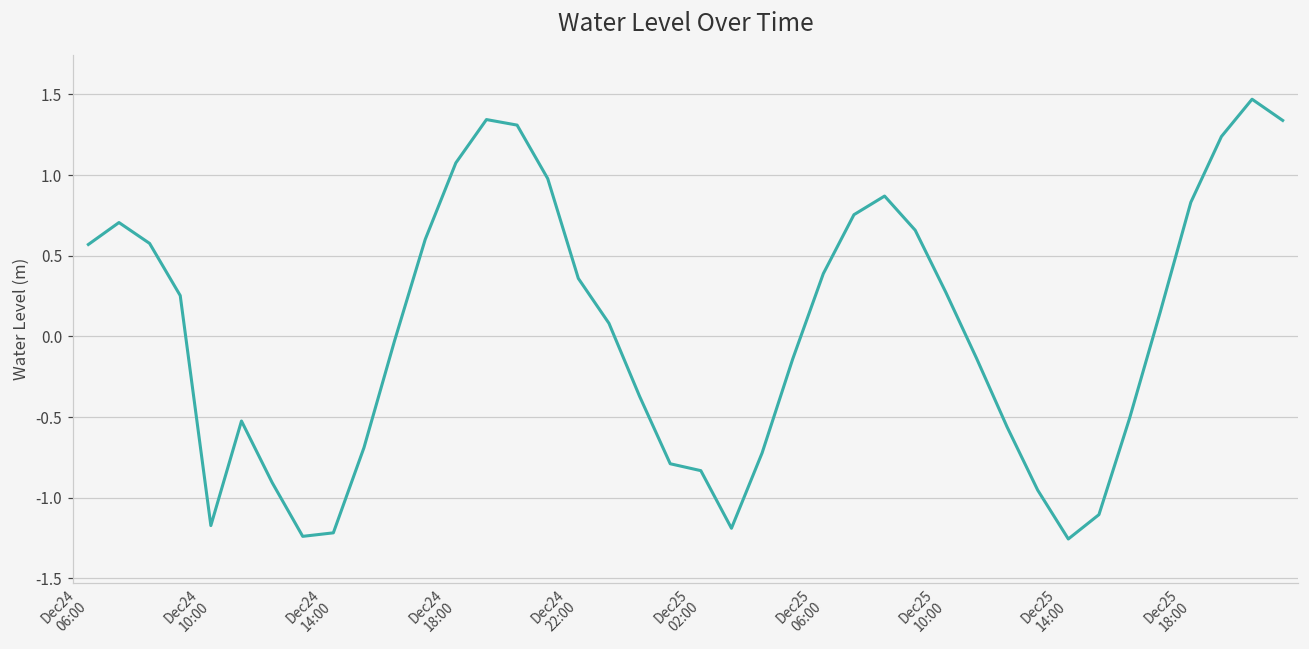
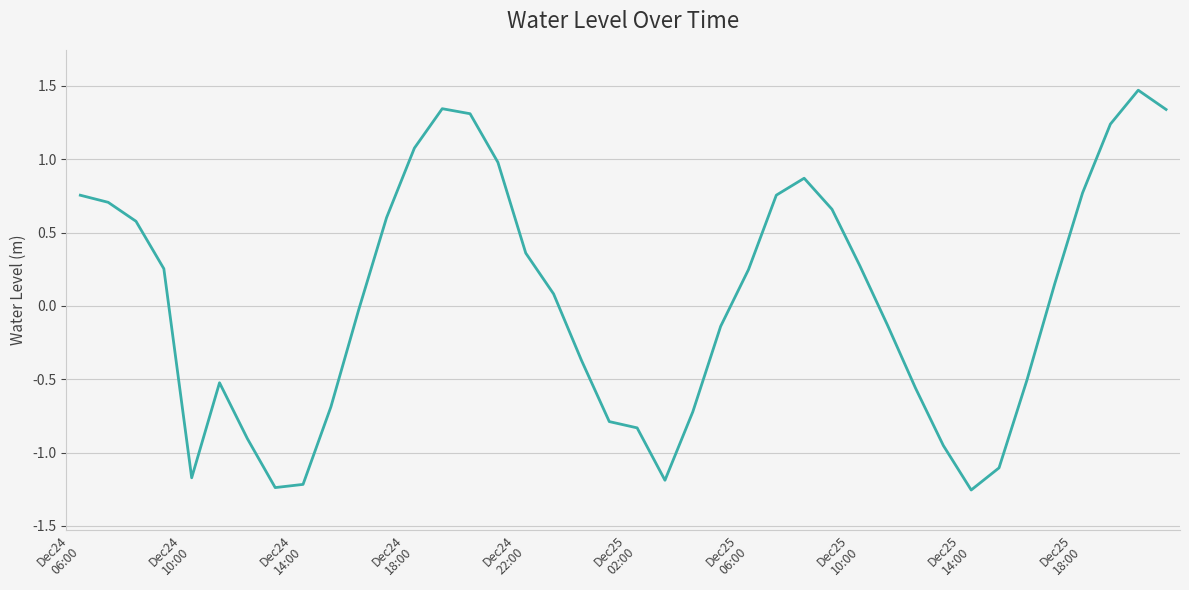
  {
-   "Dec24 06:00": 0.57,
+   "Dec24 06:00": 0.75,
    "Dec24 10:00": -1.17,
    "Dec24 14:00": -1.22,
    "Dec24 18:00": 1.08,
    "Dec24 22:00": 0.36,
    "Dec25 02:00": -0.83,
-   "Dec25 06:00": 0.39,
+   "Dec25 06:00": 0.25,
    "Dec25 10:00": 0.27,
    "Dec25 14:00": -1.26,
-   "Dec25 18:00": 0.83
+   "Dec25 18:00": 0.77
  }
